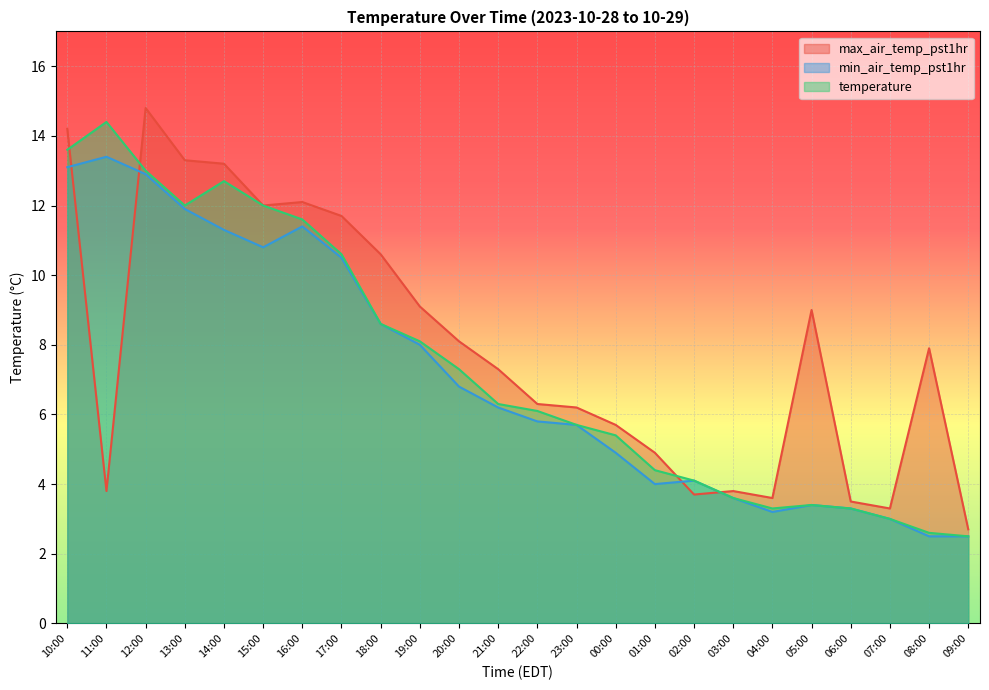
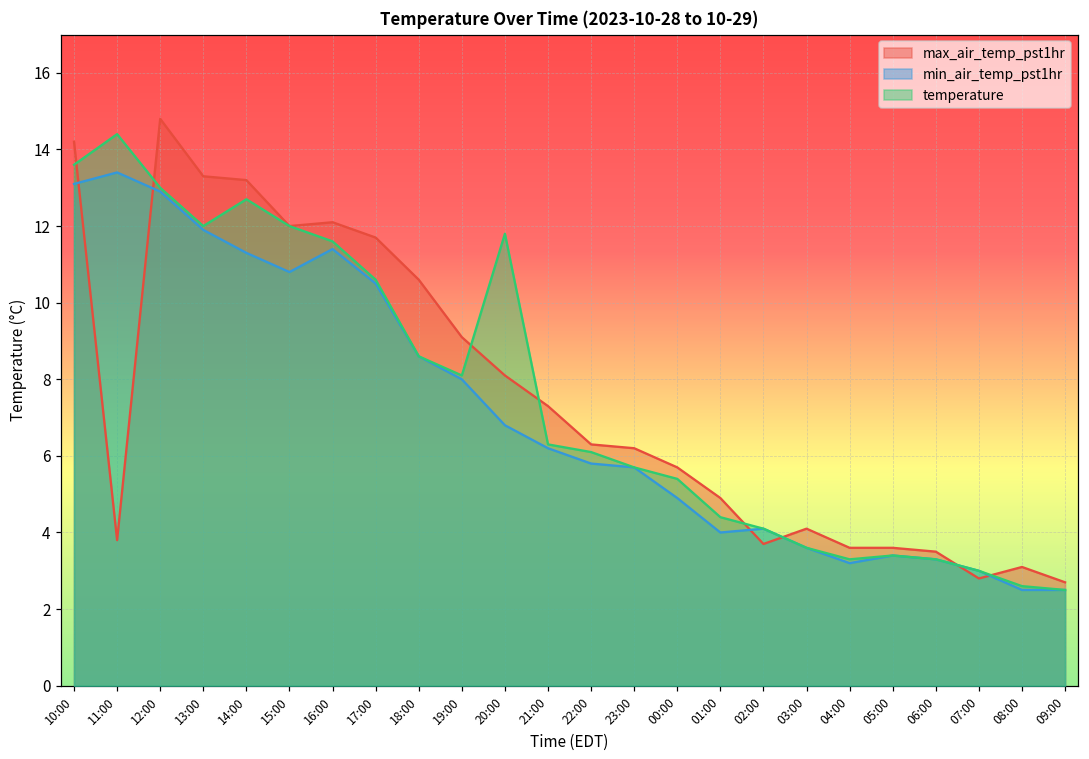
  {
    "max_air_temp_pst1hr": {
      "10:00": 14.2,
      "11:00": 3.8,
      "12:00": 14.8,
      "13:00": 13.3,
      "14:00": 13.2,
      "16:00": 12.1,
      "17:00": 11.7,
      "18:00": 10.6,
      "19:00": 9.1,
      "20:00": 8.1,
      "21:00": 7.3,
      "22:00": 6.3,
      "23:00": 6.2,
      "00:00": 5.7,
      "01:00": 4.9,
      "02:00": 3.7,
-     "03:00": 3.8,
+     "03:00": 4.1,
      "04:00": 3.6,
-     "05:00": 9.0,
+     "05:00": 3.6,
      "06:00": 3.5,
-     "07:00": 3.3,
-     "08:00": 7.9,
+     "07:00": 2.8,
+     "08:00": 3.1,
      "09:00": 2.7
    },
    "min_air_temp_pst1hr": {
      "10:00": 13.1,
      "11:00": 13.4,
      "12:00": 12.9,
      "13:00": 11.9,
      "14:00": 11.3,
      "15:00": 10.8,
      "16:00": 11.4,
      "17:00": 10.5,
      "19:00": 8.0,
      "20:00": 6.8,
      "21:00": 6.2,
      "22:00": 5.8,
      "00:00": 4.9,
      "01:00": 4.0,
      "04:00": 3.2,
      "08:00": 2.5
    },
    "temperature": {
      "10:00": 13.6,
      "11:00": 14.4,
      "12:00": 13.0,
      "13:00": 12.0,
      "14:00": 12.7,
      "16:00": 11.6,
      "17:00": 10.6,
      "19:00": 8.1,
-     "20:00": 7.3,
+     "20:00": 11.8,
      "21:00": 6.3,
      "22:00": 6.1,
      "00:00": 5.4,
      "01:00": 4.4,
      "04:00": 3.3,
      "08:00": 2.6
    }
  }
